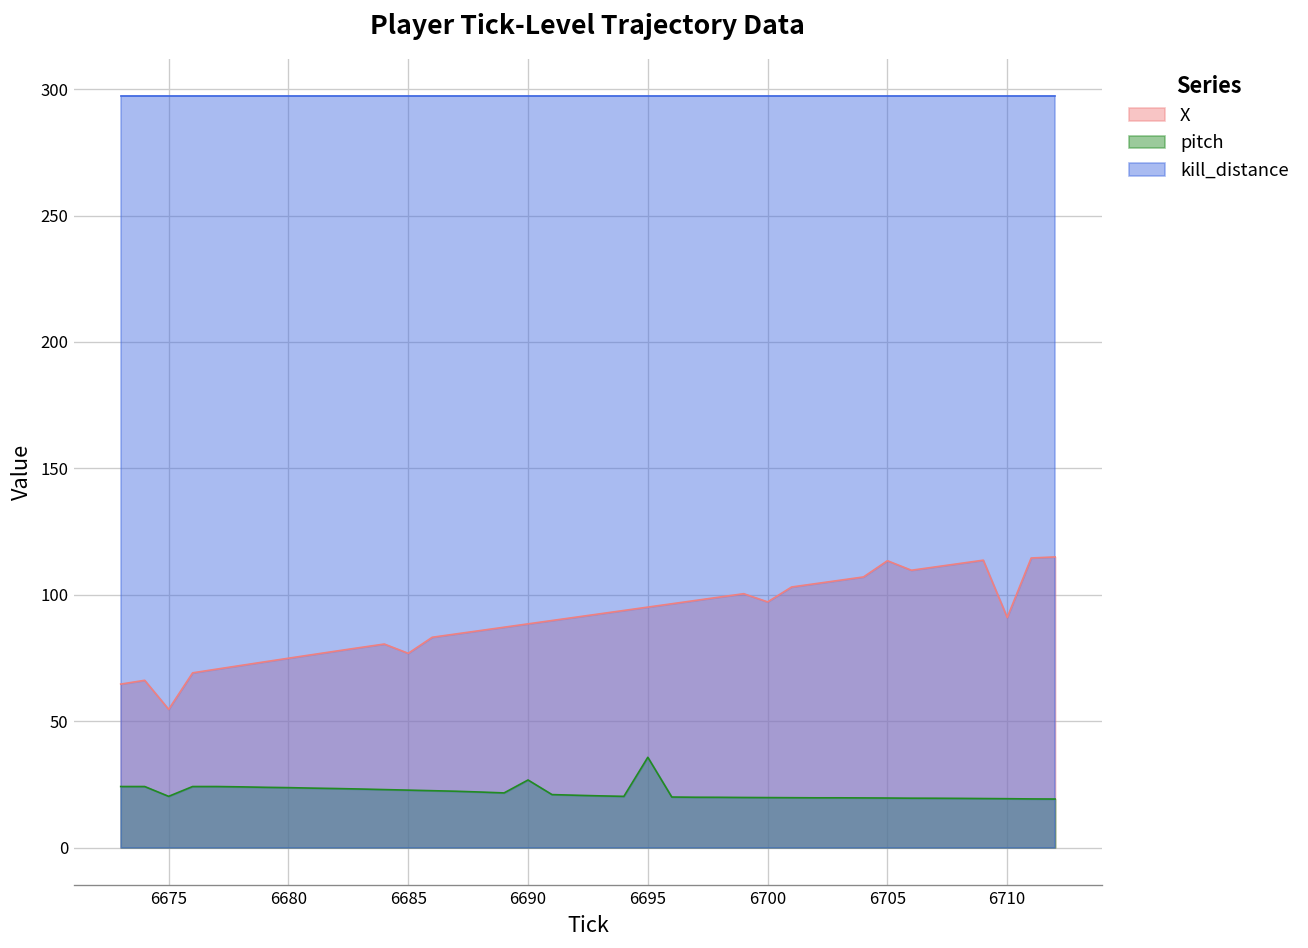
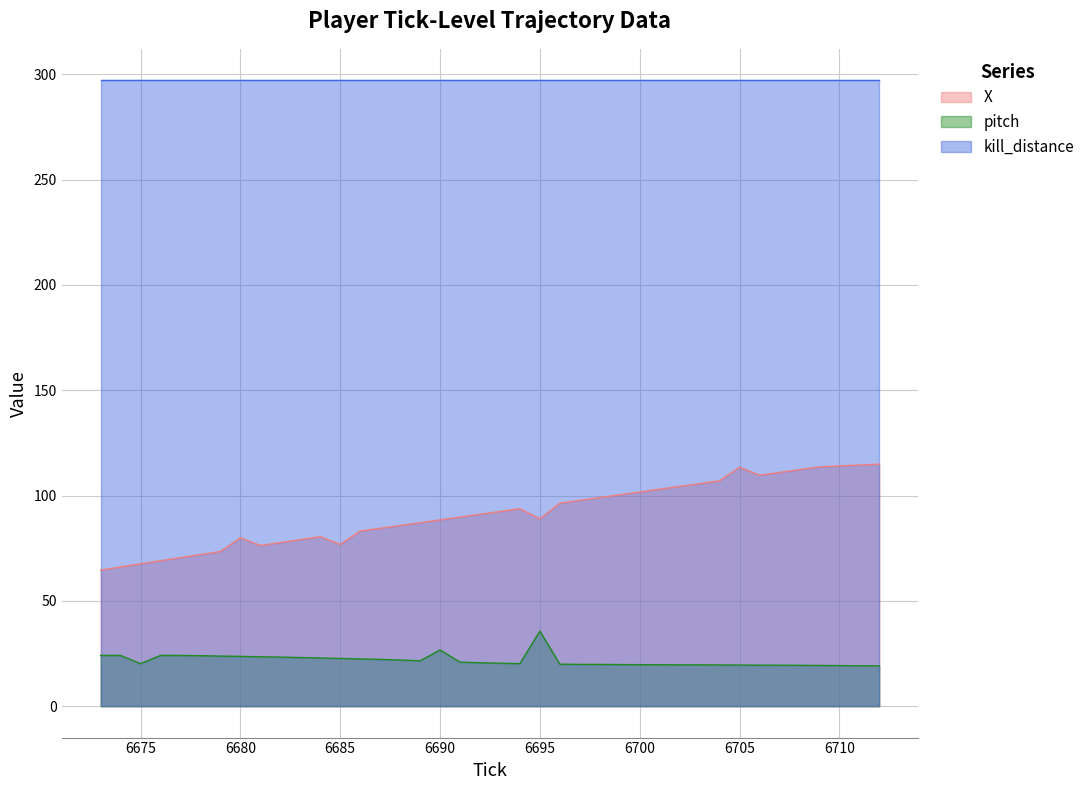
  {
    "X": {
-     "6675": 55,
-     "6680": 75,
+     "6675": 68,
+     "6680": 80,
      "6685": 77,
      "6690": 88,
-     "6695": 95,
-     "6700": 97,
+     "6695": 89,
+     "6700": 102,
      "6705": 113,
-     "6710": 91
+     "6710": 114
    },
    "pitch": {
      "6675": 20,
      "6680": 24,
      "6685": 23,
      "6690": 27,
      "6695": 36,
      "6700": 20,
      "6705": 20,
      "6710": 19
    },
    "kill_distance": {
      "6675": 297,
      "6680": 297,
      "6685": 297,
      "6690": 297,
      "6695": 297,
      "6700": 297,
      "6705": 297,
      "6710": 297
    }
  }
